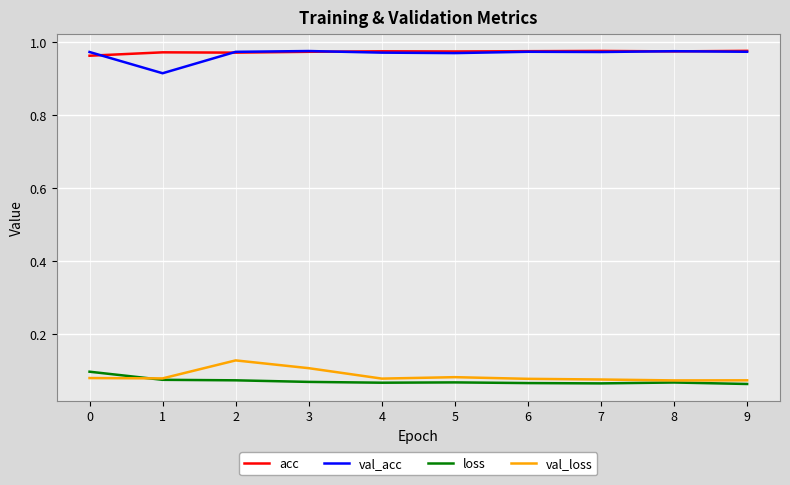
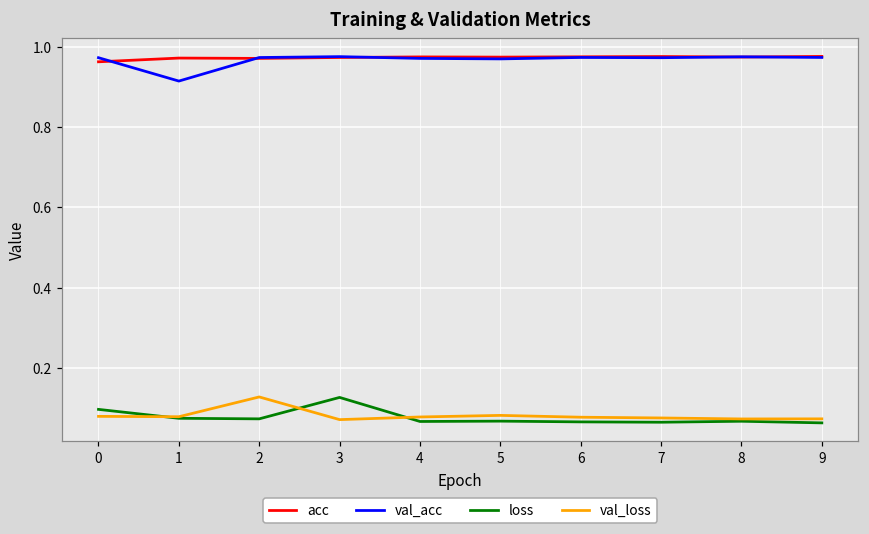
  {
    "acc": {
      "0": 0.96,
      "1": 0.97
    },
    "val_acc": {
      "0": 0.97,
      "1": 0.91
    },
    "loss": {
      "0": 0.10,
      "2": 0.07,
-     "3": 0.07,
+     "3": 0.13,
      "4": 0.07,
      "5": 0.07,
      "6": 0.07,
      "7": 0.06,
      "9": 0.06
    },
    "val_loss": {
      "0": 0.08,
      "2": 0.13,
-     "3": 0.11,
+     "3": 0.07,
      "4": 0.08,
      "5": 0.08,
      "6": 0.08,
      "7": 0.08,
      "9": 0.07
    }
  }
